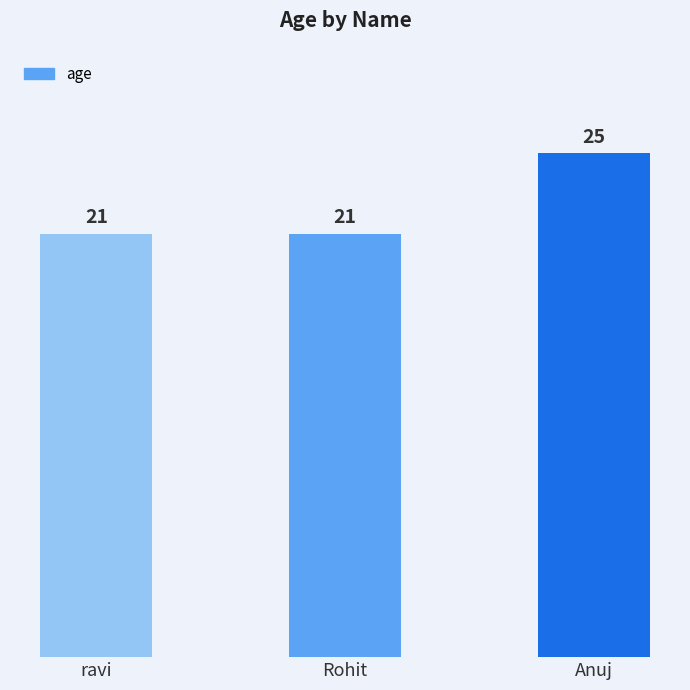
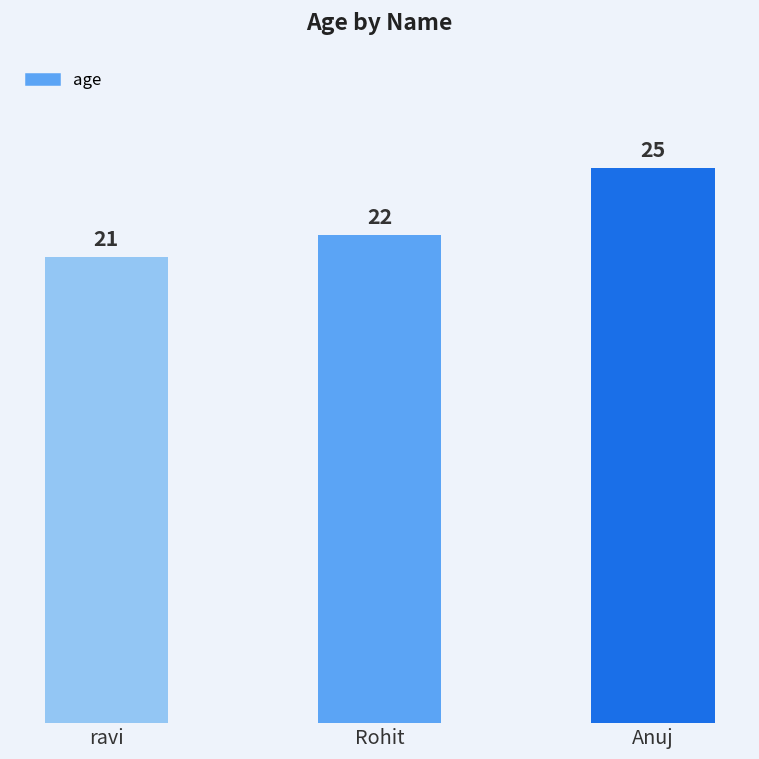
  {
    "ravi": 21,
-   "Rohit": 21,
+   "Rohit": 22,
    "Anuj": 25
  }
